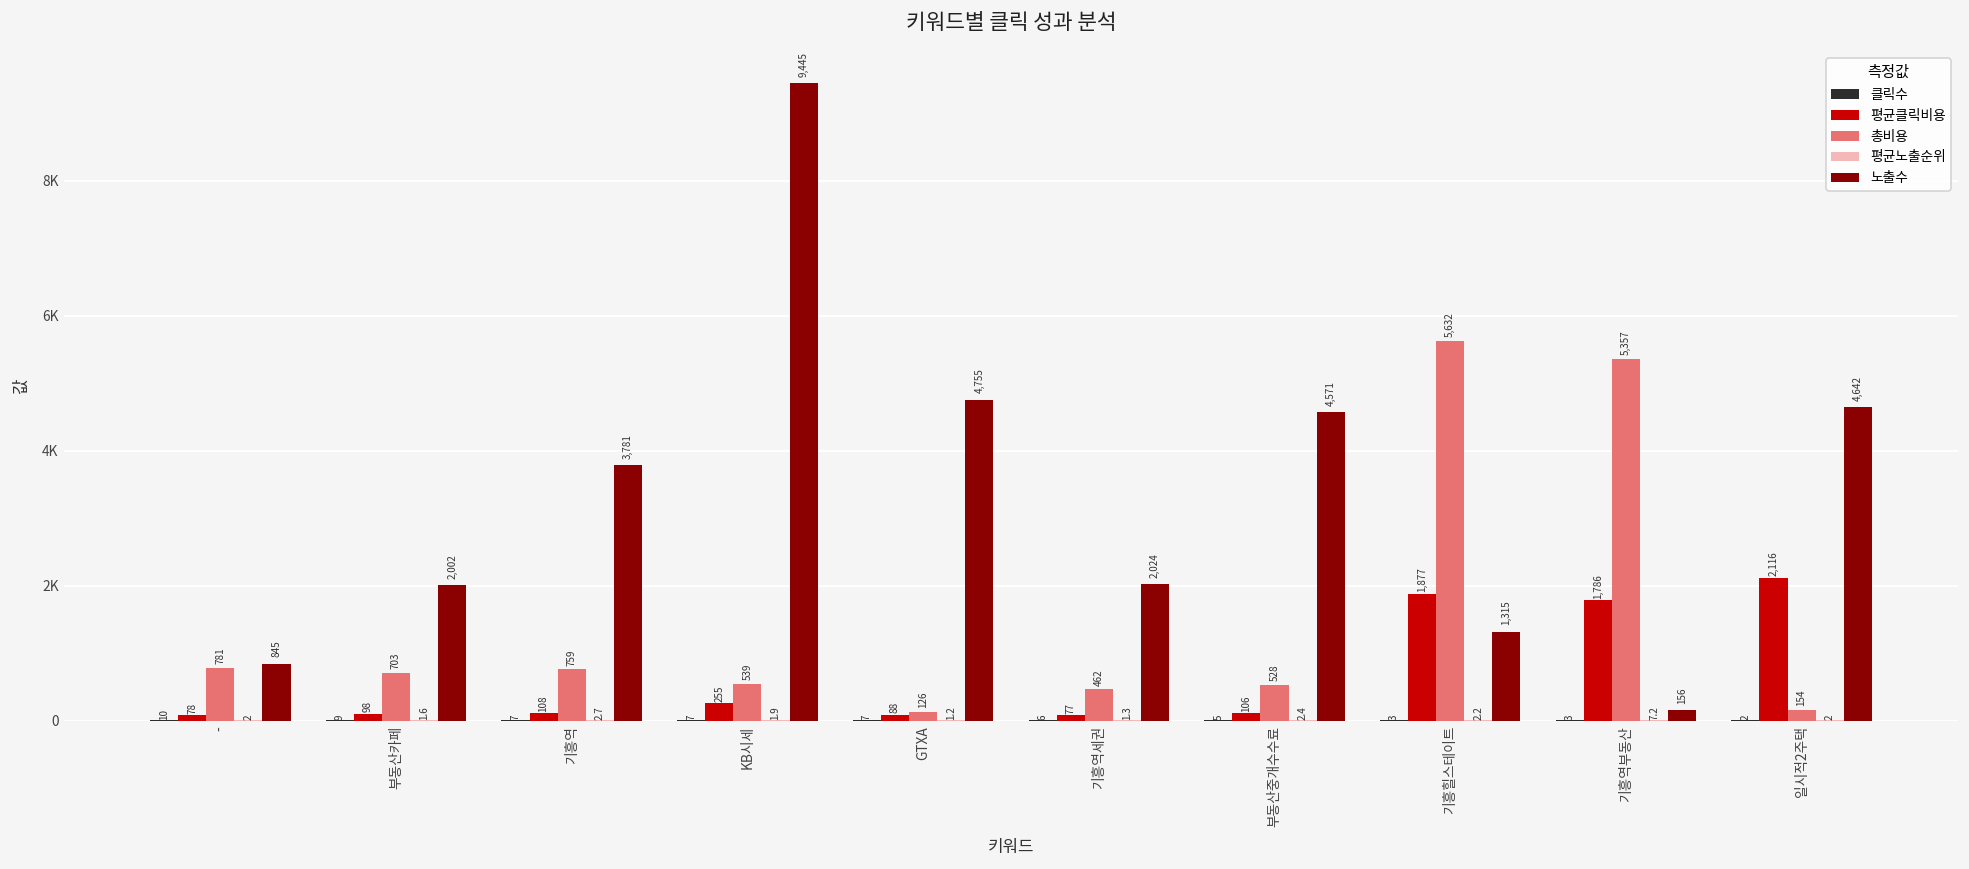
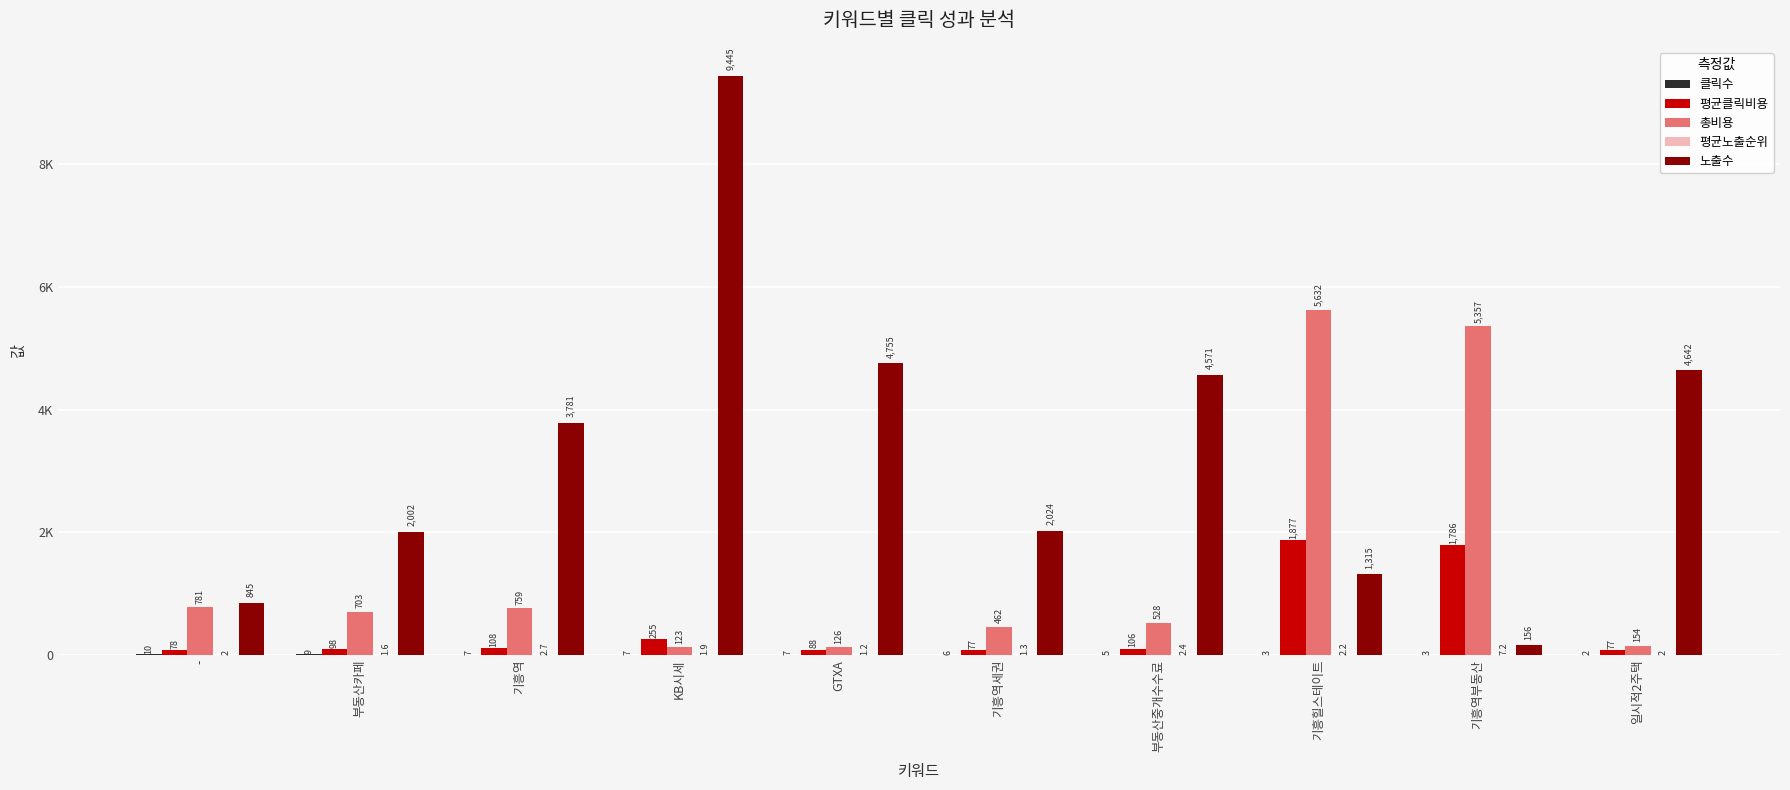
  {
    "클릭수": {
      "-": "10",
      "부동산카페": "9",
      "기흥역": "7",
      "KB시세": "7",
      "GTXA": "7",
      "기흥역세권": "6",
      "부동산중개수수료": "5",
      "기흥힐스테이트": "3",
      "기흥역부동산": "3",
      "일시적2주택": "2"
    },
    "평균클릭비용": {
      "-": "78",
      "부동산카페": "98",
      "기흥역": "108",
      "KB시세": "255",
      "GTXA": "88",
      "기흥역세권": "77",
      "부동산중개수수료": "106",
      "기흥힐스테이트": "1,877",
      "기흥역부동산": "1,786",
-     "일시적2주택": "2,116"
+     "일시적2주택": "77"
    },
    "총비용": {
      "-": "781",
      "부동산카페": "703",
      "기흥역": "759",
-     "KB시세": "539",
+     "KB시세": "123",
      "GTXA": "126",
      "기흥역세권": "462",
      "부동산중개수수료": "528",
      "기흥힐스테이트": "5,632",
      "기흥역부동산": "5,357",
      "일시적2주택": "154"
    },
    "평균노출순위": {
      "-": "2",
      "부동산카페": "1.6",
      "기흥역": "2.7",
      "KB시세": "1.9",
      "GTXA": "1.2",
      "기흥역세권": "1.3",
      "부동산중개수수료": "2.4",
      "기흥힐스테이트": "2.2",
      "기흥역부동산": "7.2",
      "일시적2주택": "2"
    },
    "노출수": {
      "-": "845",
      "부동산카페": "2,002",
      "기흥역": "3,781",
      "KB시세": "9,445",
      "GTXA": "4,755",
      "기흥역세권": "2,024",
      "부동산중개수수료": "4,571",
      "기흥힐스테이트": "1,315",
      "기흥역부동산": "156",
      "일시적2주택": "4,642"
    }
  }
